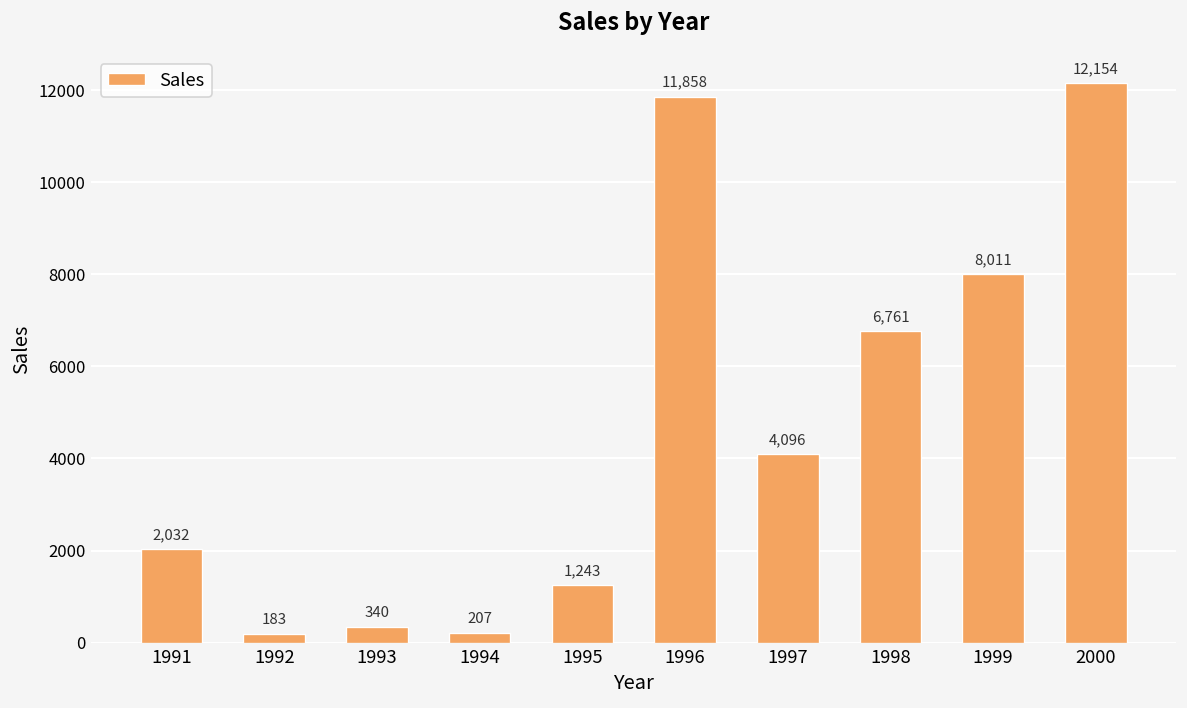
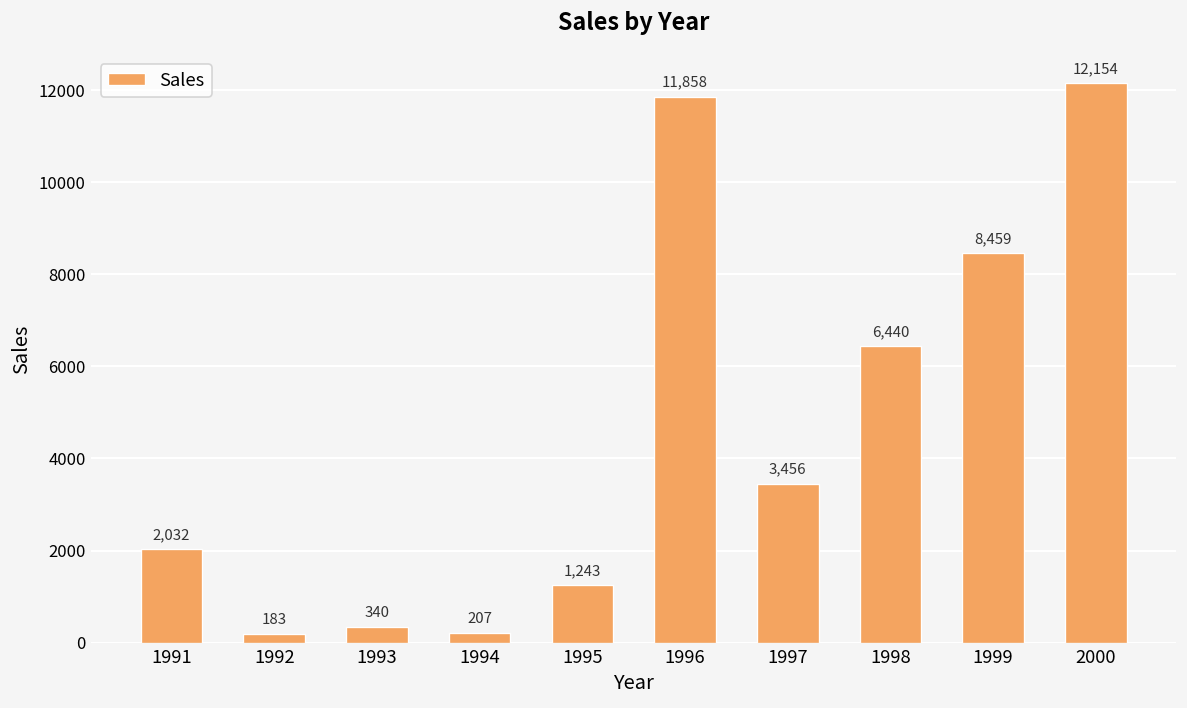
  {
    "1991": "2,032",
    "1992": "183",
    "1993": "340",
    "1994": "207",
    "1995": "1,243",
    "1996": "11,858",
-   "1997": "4,096",
-   "1998": "6,761",
-   "1999": "8,011",
+   "1997": "3,456",
+   "1998": "6,440",
+   "1999": "8,459",
    "2000": "12,154"
  }
